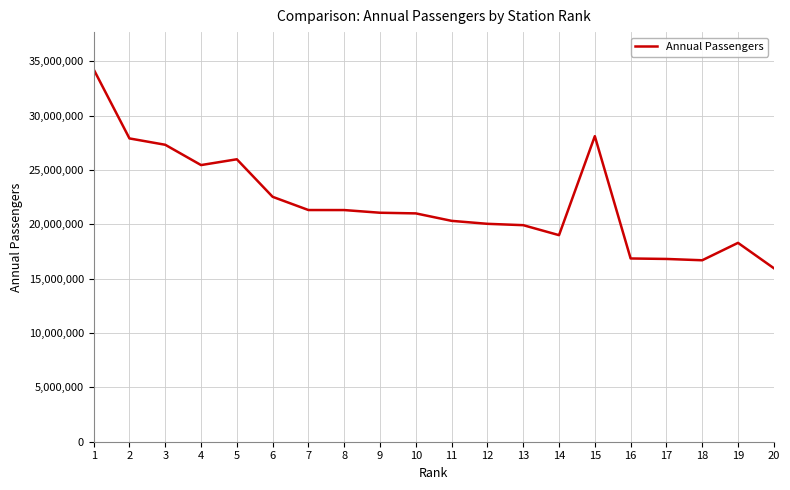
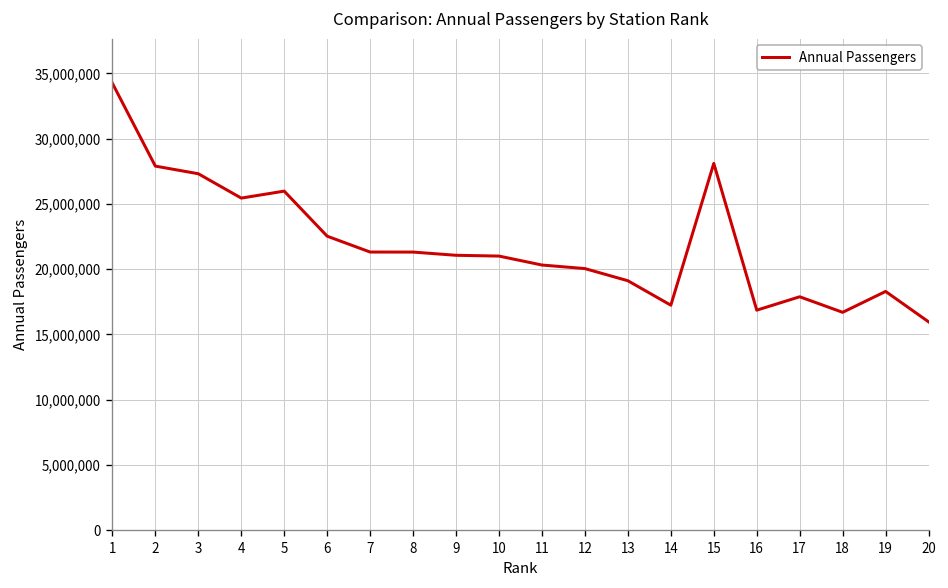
  {
    "1": "34,200,000",
    "2": "27,900,000",
    "3": "27,300,000",
    "4": "25,400,000",
    "5": "26,000,000",
    "6": "22,500,000",
    "7": "21,300,000",
    "8": "21,300,000",
    "9": "21,100,000",
    "10": "21,000,000",
    "11": "20,300,000",
    "12": "20,000,000",
-   "13": "19,900,000",
-   "14": "19,000,000",
+   "13": "19,100,000",
+   "14": "17,200,000",
    "15": "28,100,000",
    "16": "16,900,000",
-   "17": "16,800,000",
+   "17": "17,900,000",
    "18": "16,700,000",
    "19": "18,300,000",
    "20": "16,000,000"
  }
